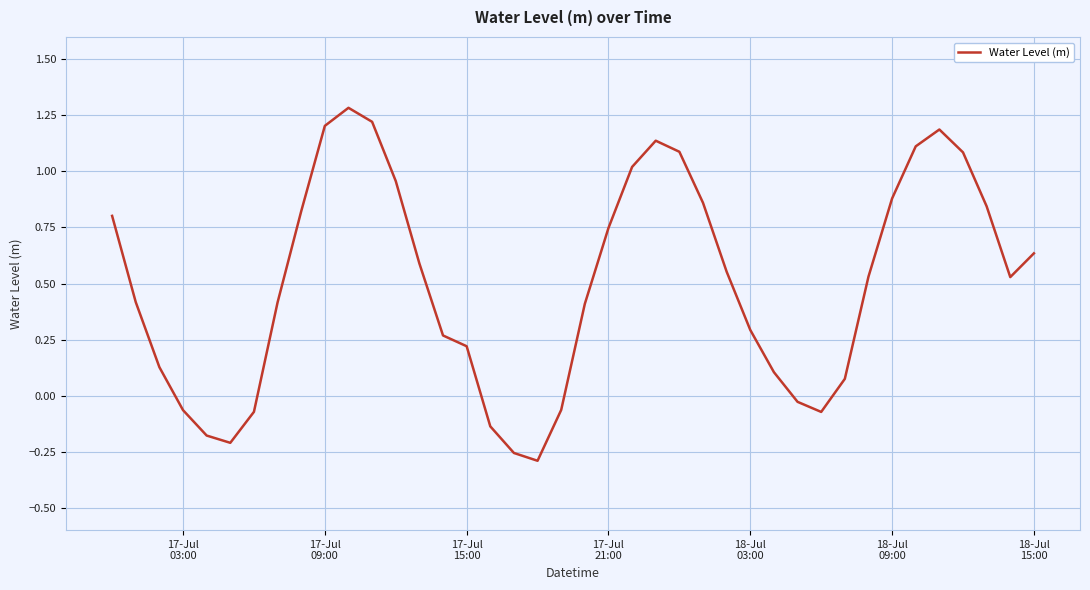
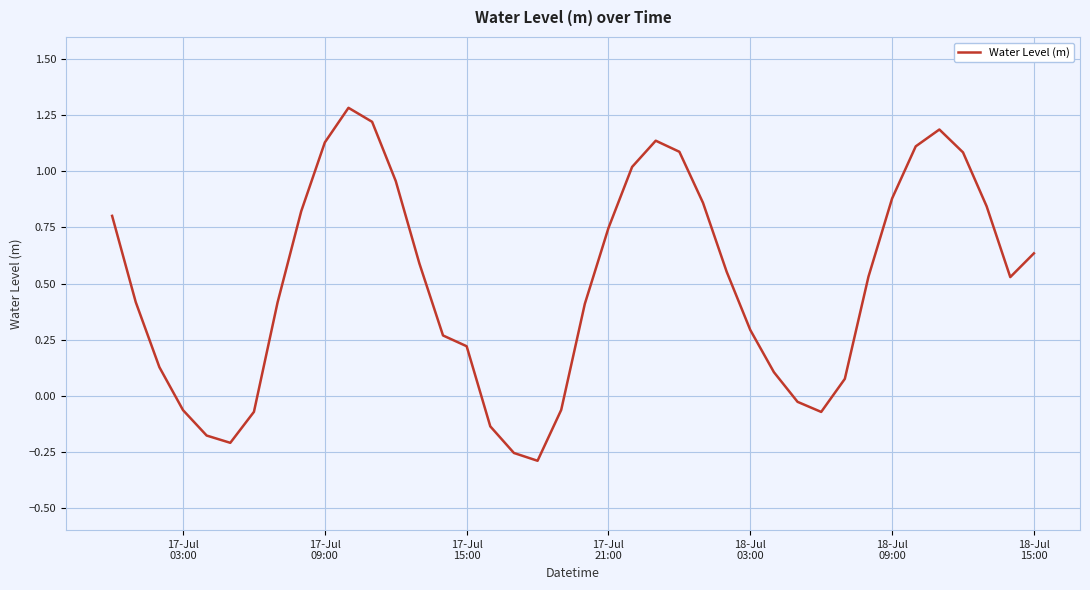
  {
    "17-Jul 03:00": -0.06,
-   "17-Jul 09:00": 1.20,
+   "17-Jul 09:00": 1.13,
    "17-Jul 15:00": 0.22,
    "17-Jul 21:00": 0.75,
    "18-Jul 03:00": 0.29,
    "18-Jul 09:00": 0.88,
    "18-Jul 15:00": 0.63
  }
